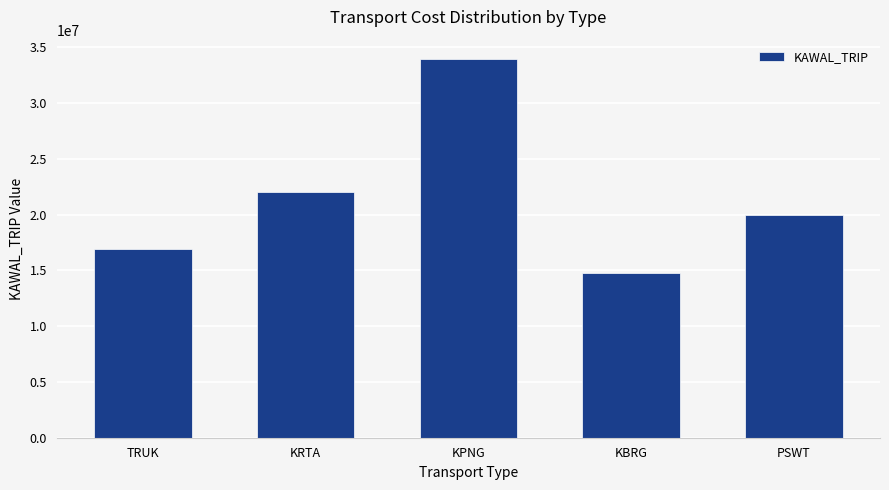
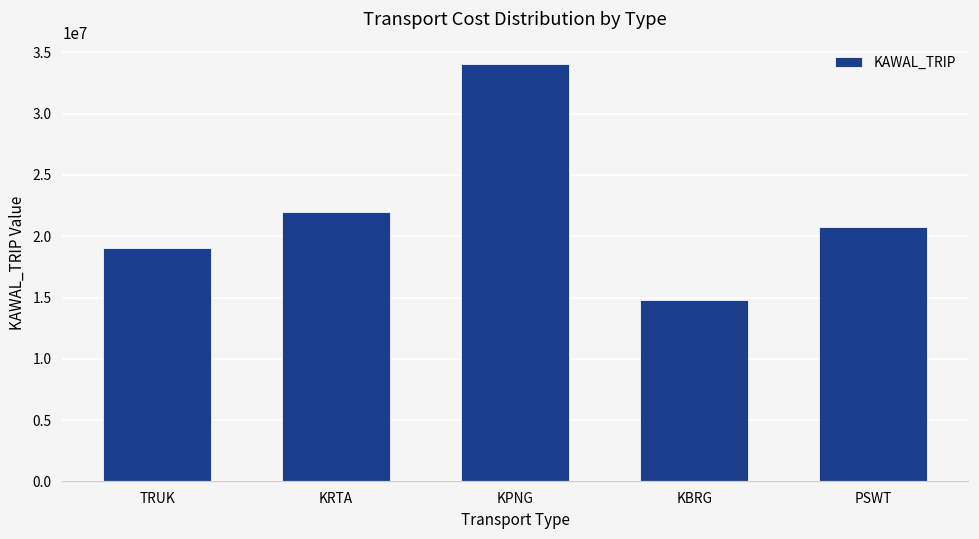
  {
-   "TRUK": 16900000,
+   "TRUK": 19000000,
    "KRTA": 22000000,
    "KPNG": 34000000,
    "KBRG": 14800000,
-   "PSWT": 20000000
+   "PSWT": 20700000
  }
